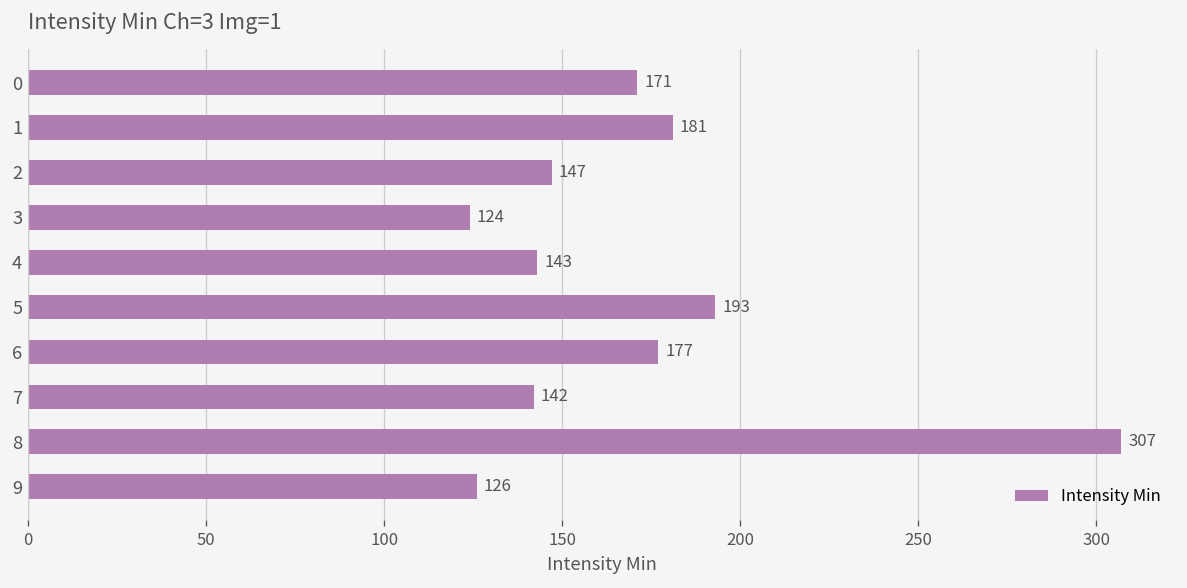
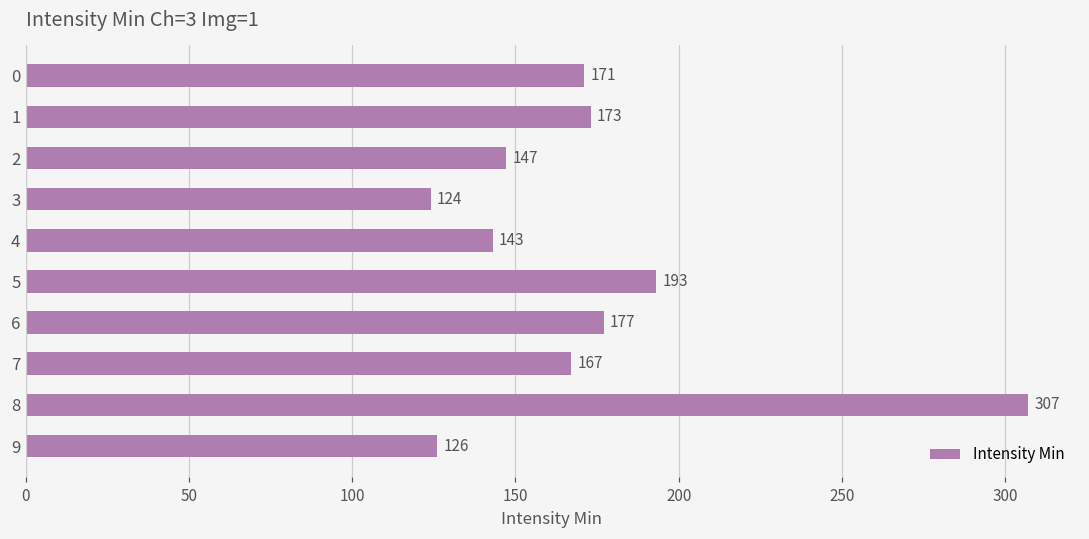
  {
    "0": 171,
-   "1": 181,
+   "1": 173,
    "2": 147,
    "3": 124,
    "4": 143,
    "5": 193,
    "6": 177,
-   "7": 142,
+   "7": 167,
    "8": 307,
    "9": 126
  }
